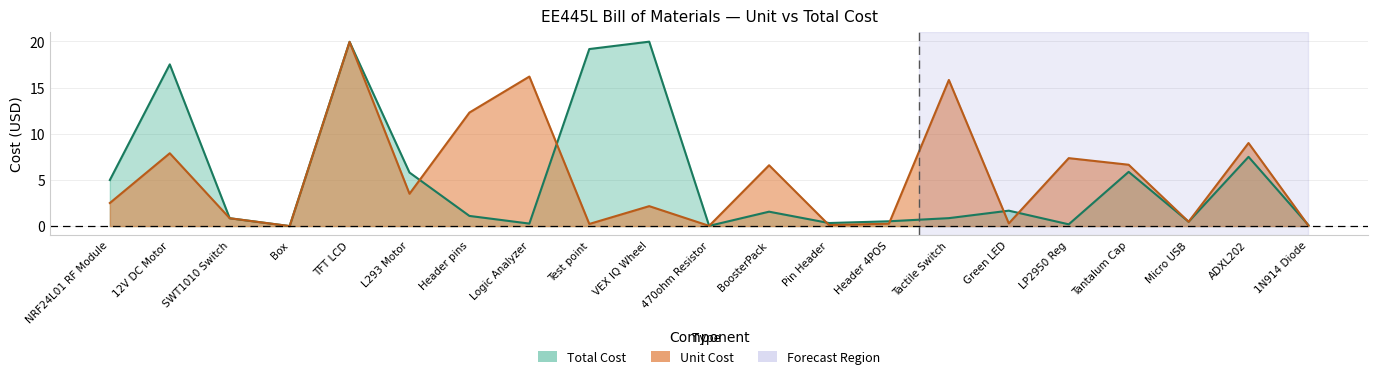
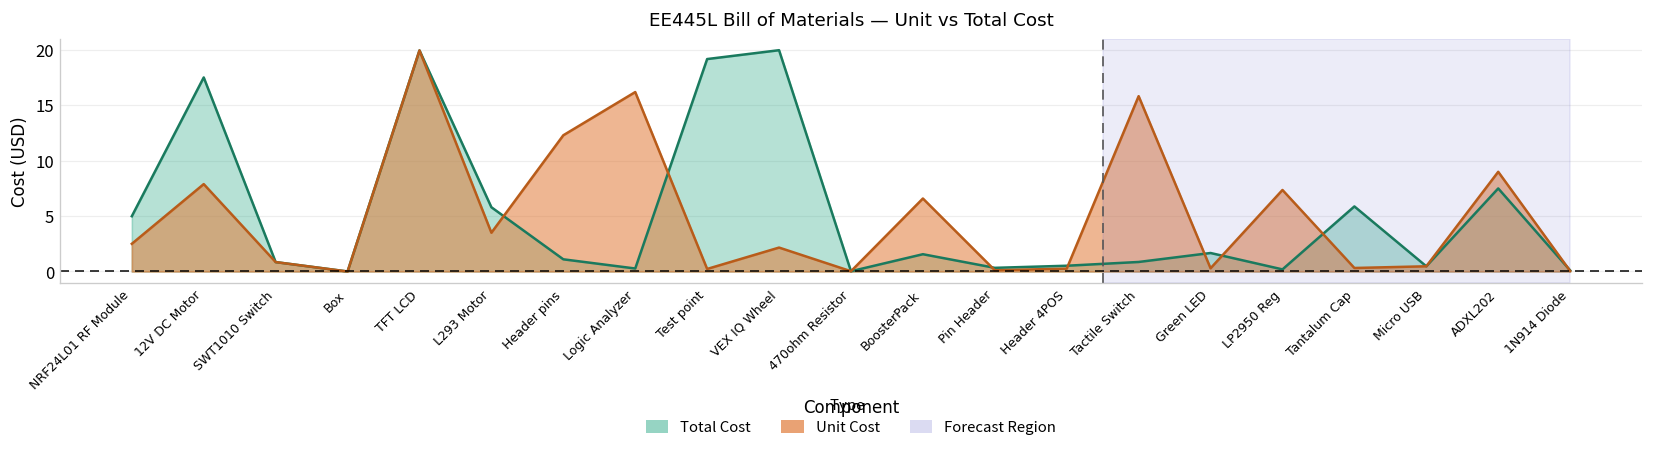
  {
    "Total Cost": {
      "NRF24L01 RF Module": 5,
      "12V DC Motor": 18,
      "L293 Motor": 6,
      "Header pins": 1,
      "Logic Analyzer": 0,
      "Test point": 19,
      "VEX IQ Wheel": 20,
      "BoosterPack": 2,
      "Tactile Switch": 1,
      "Green LED": 2,
      "LP2950 Reg": 0,
      "Tantalum Cap": 6,
      "ADXL202": 8
    },
    "Unit Cost": {
      "NRF24L01 RF Module": 3,
      "12V DC Motor": 8,
      "L293 Motor": 4,
      "Header pins": 12,
      "Logic Analyzer": 16,
      "Test point": 0,
      "VEX IQ Wheel": 2,
      "BoosterPack": 7,
      "Tactile Switch": 16,
      "Green LED": 0,
      "LP2950 Reg": 7,
-     "Tantalum Cap": 7,
+     "Tantalum Cap": 0,
      "ADXL202": 9
    }
  }
